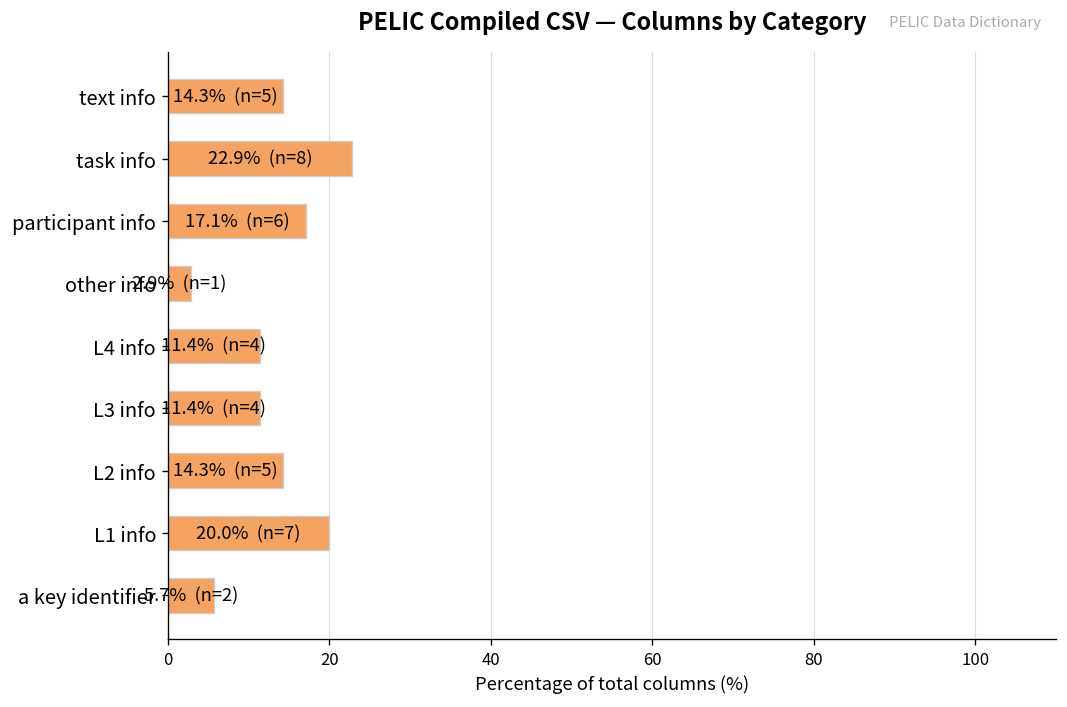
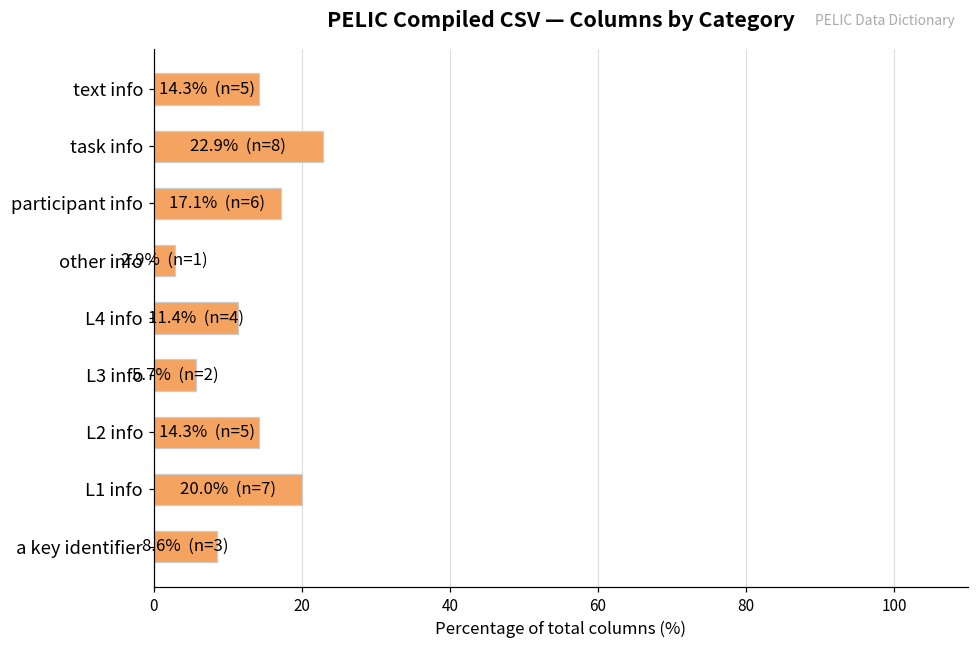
  {
    "text info": "14.3%",
    "task info": "22.9%",
    "participant info": "17.1%",
    "other info": "2.9%",
    "L4 info": "11.4%",
-   "L3 info": "11.4% (n=4)",
+   "L3 info": "5.7% (n=2)",
    "L2 info": "14.3%",
    "L1 info": "20.0%",
-   "a key identifier": "5.7% (n=2)"
+   "a key identifier": "8.6% (n=3)"
  }
